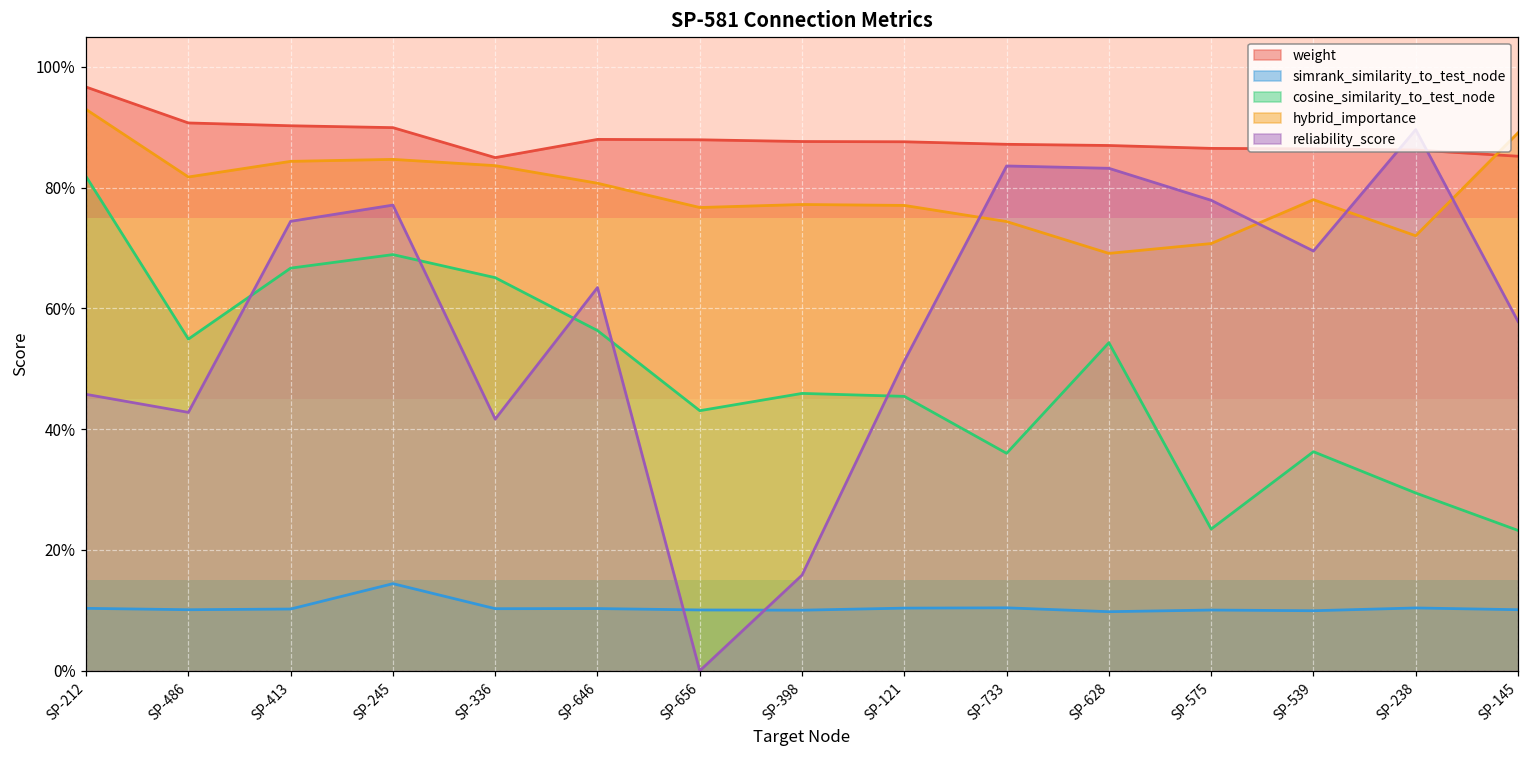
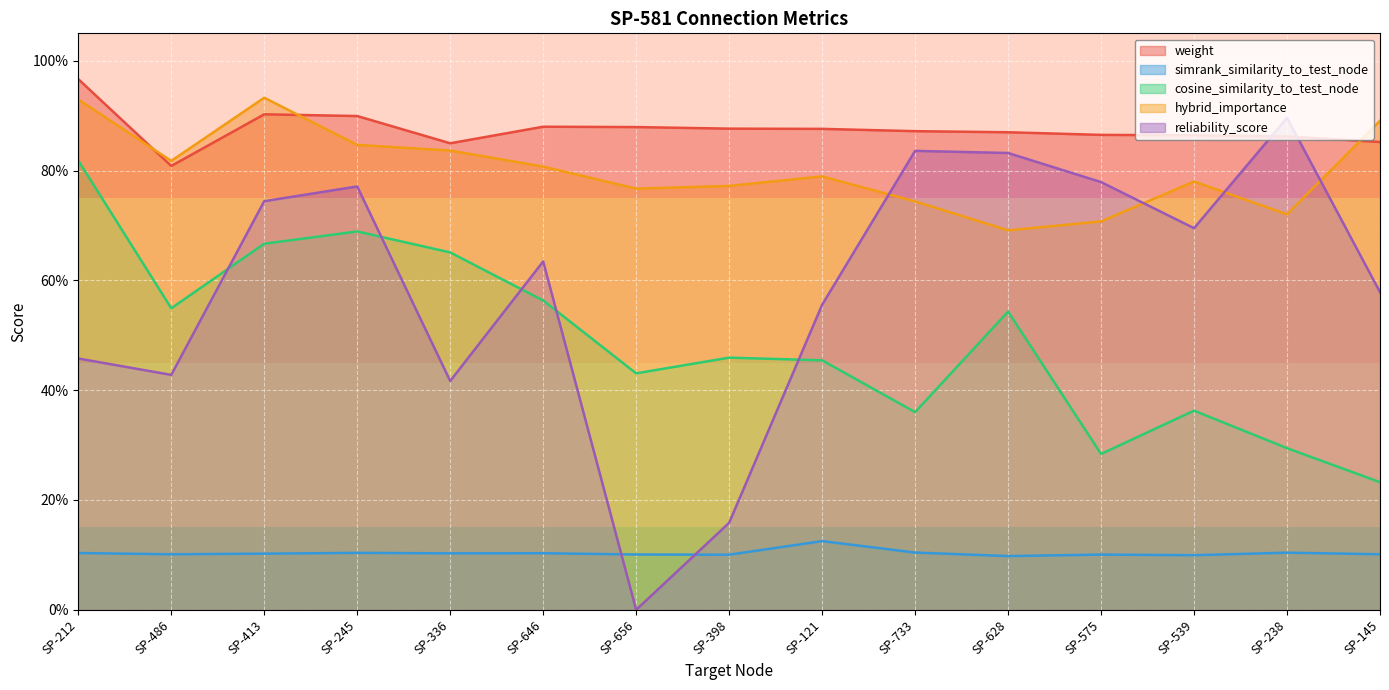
  {
    "weight": {
      "SP-212": "97%",
-     "SP-486": "91%",
+     "SP-486": "81%",
      "SP-413": "90%",
      "SP-245": "90%",
      "SP-336": "85%",
      "SP-646": "88%",
      "SP-656": "88%",
      "SP-398": "88%",
      "SP-121": "88%",
      "SP-733": "87%",
      "SP-628": "87%",
      "SP-575": "87%",
      "SP-145": "85%"
    },
    "simrank_similarity_to_test_node": {
      "SP-212": "10%",
      "SP-486": "10%",
      "SP-413": "10%",
-     "SP-245": "14%",
+     "SP-245": "10%",
      "SP-336": "10%",
      "SP-646": "10%",
      "SP-656": "10%",
      "SP-398": "10%",
-     "SP-121": "10%",
+     "SP-121": "13%",
      "SP-733": "10%",
      "SP-628": "10%",
      "SP-575": "10%",
      "SP-539": "10%",
      "SP-238": "10%",
      "SP-145": "10%"
    },
    "cosine_similarity_to_test_node": {
      "SP-212": "82%",
      "SP-486": "55%",
      "SP-413": "67%",
      "SP-245": "69%",
      "SP-336": "65%",
      "SP-646": "56%",
      "SP-656": "43%",
      "SP-398": "46%",
      "SP-121": "45%",
      "SP-733": "36%",
      "SP-628": "54%",
-     "SP-575": "23%",
+     "SP-575": "28%",
      "SP-539": "36%",
      "SP-238": "29%",
      "SP-145": "23%"
    },
    "hybrid_importance": {
      "SP-212": "93%",
      "SP-486": "82%",
-     "SP-413": "84%",
+     "SP-413": "93%",
      "SP-245": "85%",
      "SP-336": "84%",
      "SP-646": "81%",
      "SP-656": "77%",
      "SP-398": "77%",
-     "SP-121": "77%",
+     "SP-121": "79%",
      "SP-733": "74%",
      "SP-628": "69%",
      "SP-575": "71%",
      "SP-539": "78%",
      "SP-238": "72%",
      "SP-145": "89%"
    },
    "reliability_score": {
      "SP-212": "46%",
      "SP-486": "43%",
      "SP-413": "74%",
      "SP-245": "77%",
      "SP-336": "42%",
      "SP-646": "63%",
      "SP-656": "0%",
      "SP-398": "16%",
-     "SP-121": "51%",
+     "SP-121": "56%",
      "SP-733": "84%",
      "SP-628": "83%",
      "SP-575": "78%",
      "SP-539": "70%",
      "SP-145": "58%"
    }
  }
